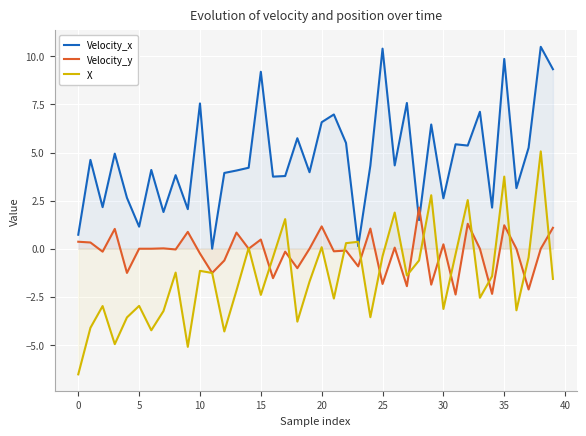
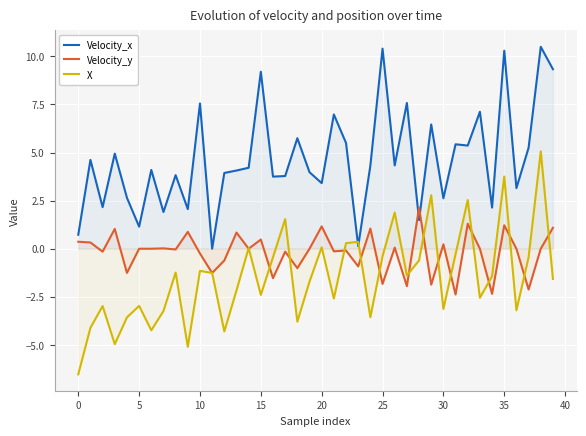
  {
    "Velocity_x": {
      "0": 0.7,
      "5": 1.1,
      "10": 7.6,
      "15": 9.2,
-     "20": 6.6,
+     "20": 3.4,
      "25": 10.4,
      "30": 2.6,
-     "35": 9.9
+     "35": 10.3
    }
  }
